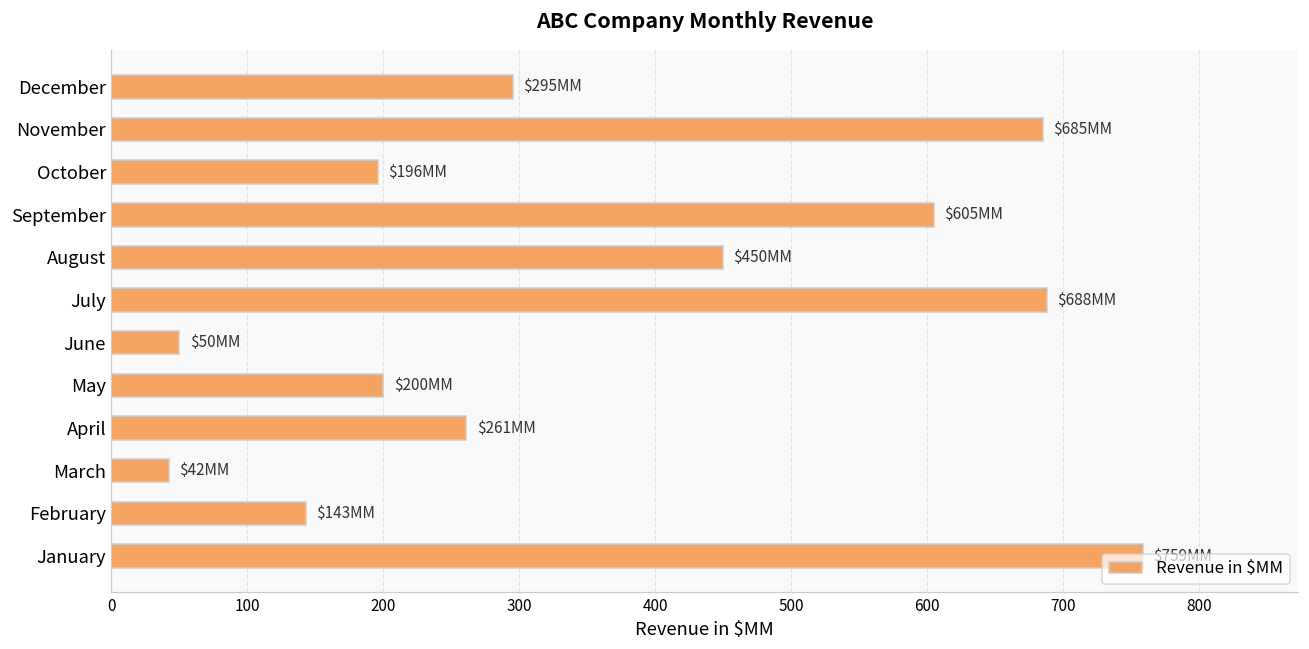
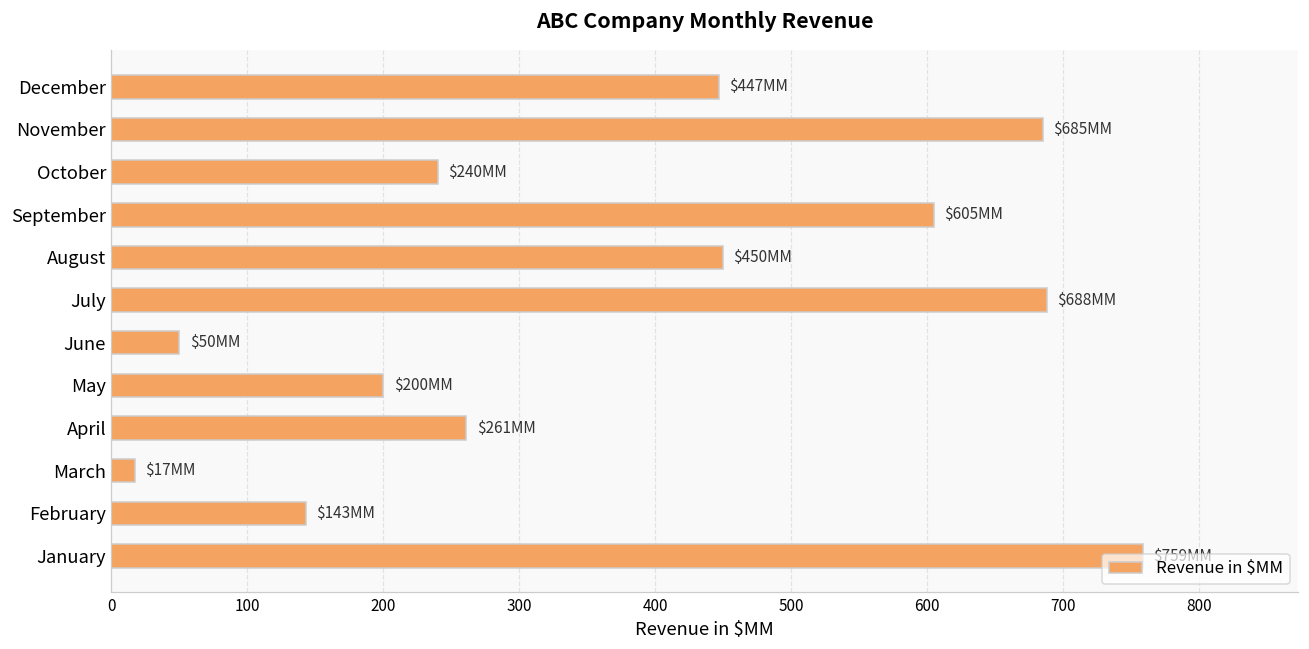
  {
-   "December": "$295",
+   "December": "$447",
    "November": "$685",
-   "October": "$196",
+   "October": "$240",
    "September": "$605",
    "August": "$450",
    "July": "$688",
    "June": "$50",
    "May": "$200",
    "April": "$261",
-   "March": "$42",
+   "March": "$17",
    "February": "$143"
  }
